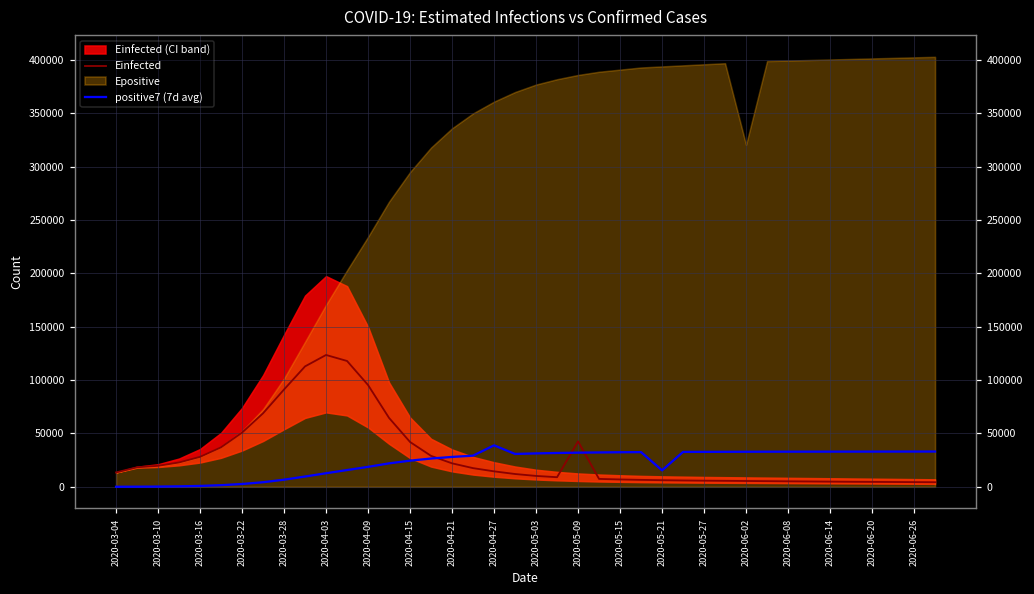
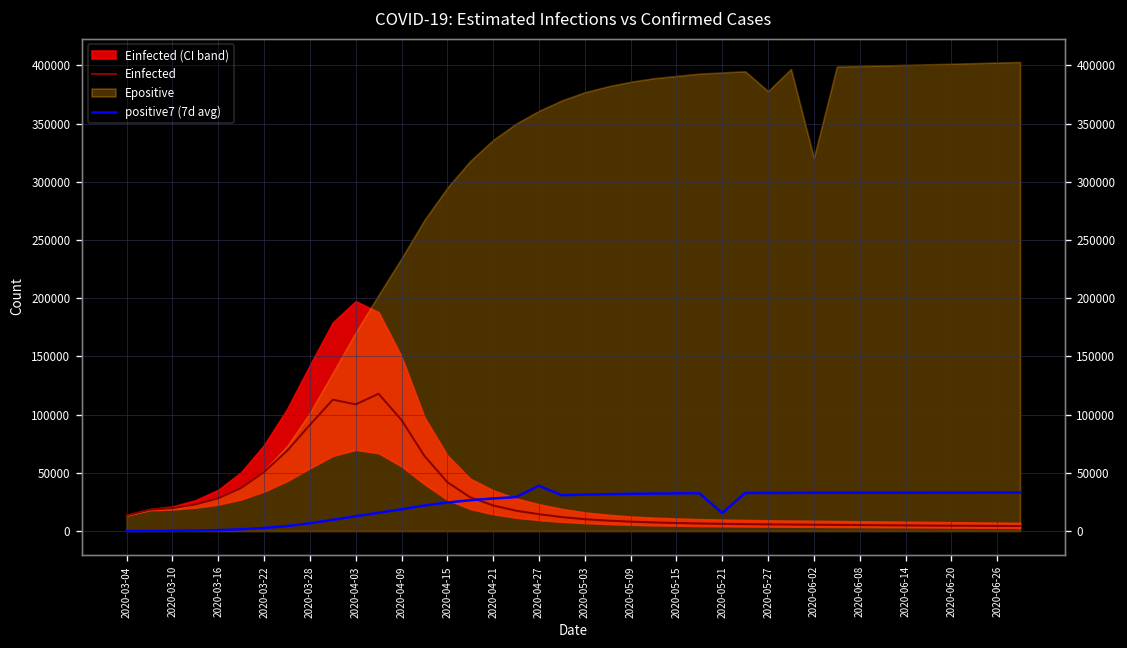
  {
    "Einfected": {
      "2020-03-28": 90000,
-     "2020-04-03": 120000,
+     "2020-04-03": 110000,
      "2020-04-09": 100000,
      "2020-04-15": 40000,
      "2020-04-21": 20000,
      "2020-04-27": 10000,
      "2020-05-03": 10000,
-     "2020-05-09": 40000,
+     "2020-05-09": 10000,
      "2020-05-15": 10000,
      "2020-05-21": 10000,
      "2020-05-27": 10000,
      "2020-06-02": 10000,
      "2020-06-08": 10000,
      "2020-06-14": 0,
      "2020-06-20": 0,
      "2020-06-26": 0
    },
    "positive7 (7d avg)": {
      "2020-03-04": 0,
      "2020-03-10": 0,
      "2020-03-16": 0,
      "2020-03-22": 0,
      "2020-03-28": 10000,
      "2020-04-03": 10000,
      "2020-04-09": 20000,
      "2020-04-15": 20000,
      "2020-04-21": 30000,
      "2020-04-27": 40000,
      "2020-05-03": 30000,
      "2020-05-09": 30000,
      "2020-05-15": 30000,
      "2020-05-21": 20000,
      "2020-05-27": 30000,
      "2020-06-02": 30000,
      "2020-06-08": 30000,
      "2020-06-14": 30000,
      "2020-06-20": 30000,
      "2020-06-26": 30000
    },
    "Epositive": {
      "2020-03-28": 100000,
      "2020-04-03": 170000,
      "2020-04-09": 230000,
      "2020-04-15": 300000,
      "2020-04-21": 340000,
      "2020-04-27": 360000,
      "2020-05-03": 380000,
      "2020-05-09": 390000,
      "2020-05-15": 390000,
      "2020-05-21": 390000,
-     "2020-05-27": 400000,
+     "2020-05-27": 380000,
      "2020-06-02": 320000,
      "2020-06-08": 400000,
      "2020-06-14": 400000,
      "2020-06-20": 400000,
      "2020-06-26": 400000
    }
  }
